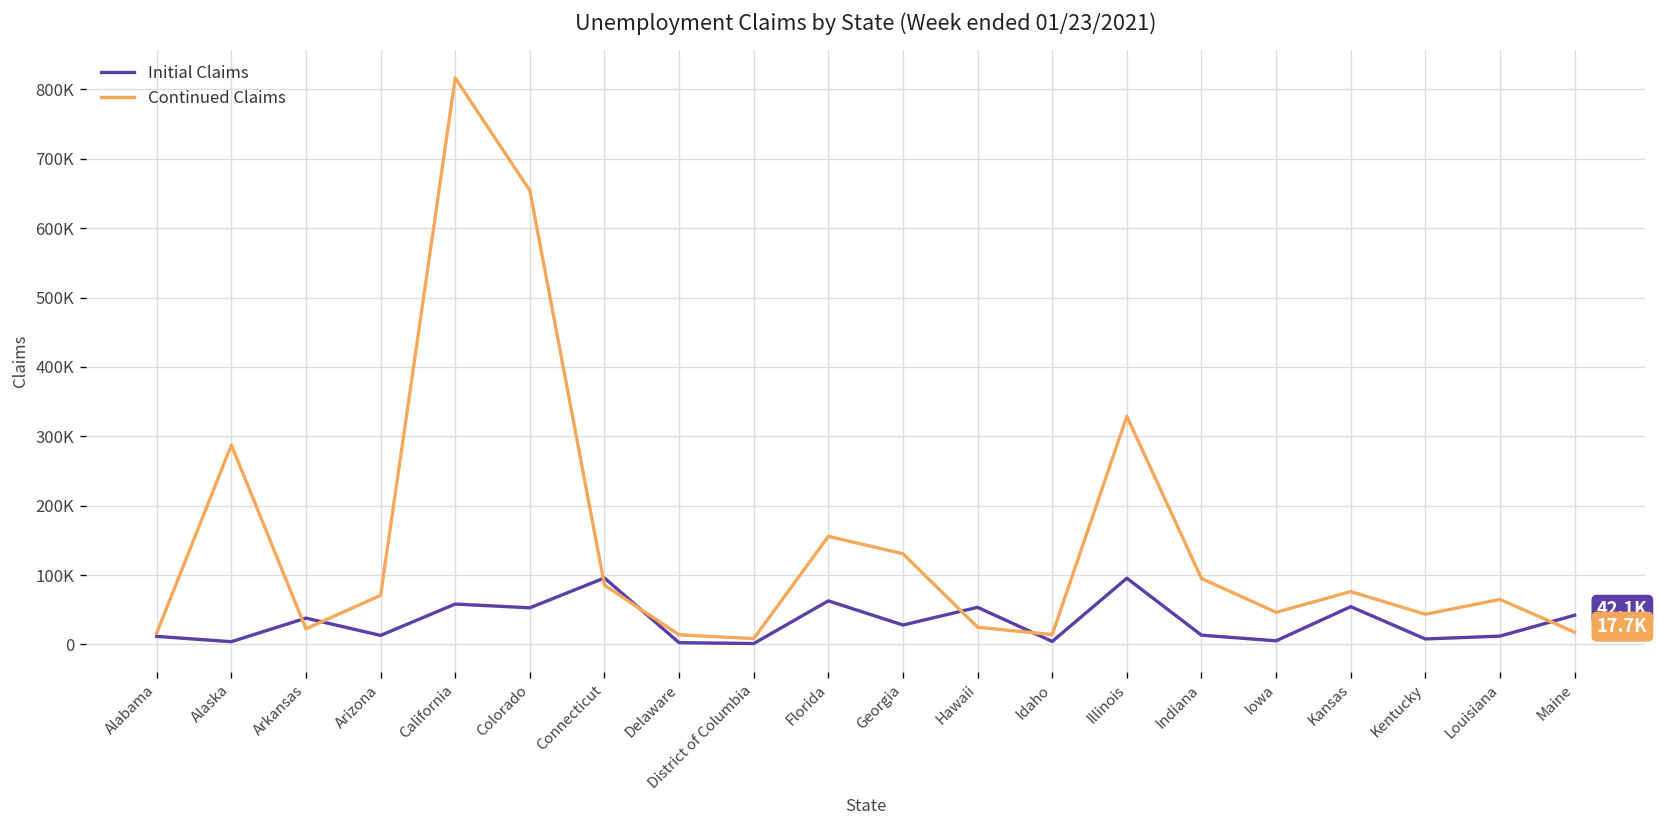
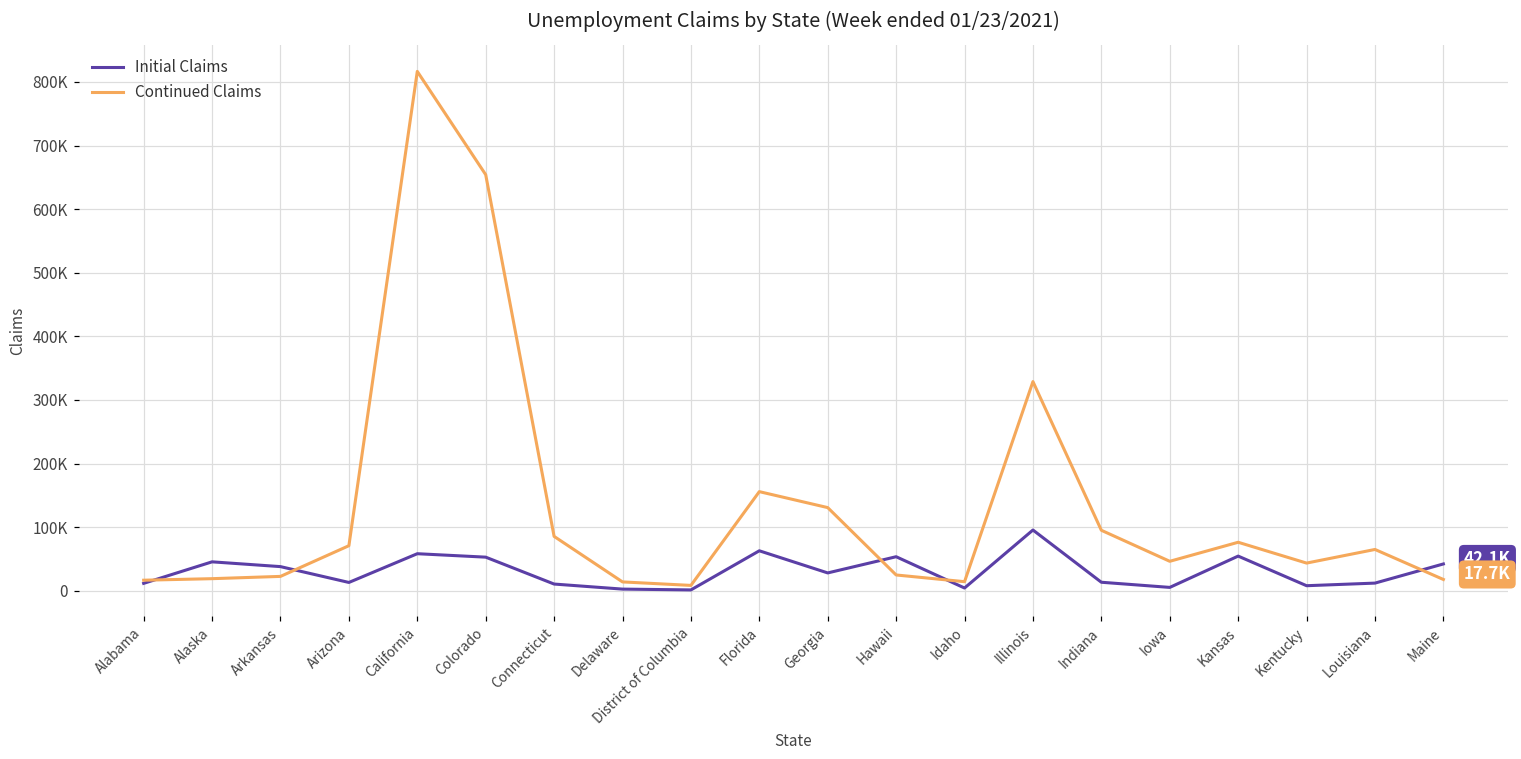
  {
    "Initial Claims": {
      "Alabama": 10000,
-     "Alaska": 0,
+     "Alaska": 50000,
      "Arkansas": 40000,
      "Arizona": 10000,
      "California": 60000,
      "Colorado": 50000,
-     "Connecticut": 100000,
+     "Connecticut": 10000,
      "Delaware": 0,
      "District of Columbia": 0,
      "Florida": 60000,
      "Georgia": 30000,
      "Hawaii": 50000,
      "Idaho": 0,
      "Illinois": 100000,
      "Indiana": 10000,
      "Iowa": 10000,
      "Kansas": 50000,
      "Kentucky": 10000,
      "Louisiana": 10000
    },
    "Continued Claims": {
      "Alabama": 20000,
-     "Alaska": 290000,
+     "Alaska": 20000,
      "Arkansas": 20000,
      "Arizona": 70000,
      "California": 820000,
      "Colorado": 650000,
      "Connecticut": 90000,
      "Delaware": 10000,
      "District of Columbia": 10000,
      "Florida": 160000,
      "Georgia": 130000,
      "Hawaii": 20000,
      "Idaho": 10000,
      "Illinois": 330000,
      "Indiana": 100000,
      "Iowa": 50000,
      "Kansas": 80000,
      "Kentucky": 40000,
      "Louisiana": 60000
    }
  }
